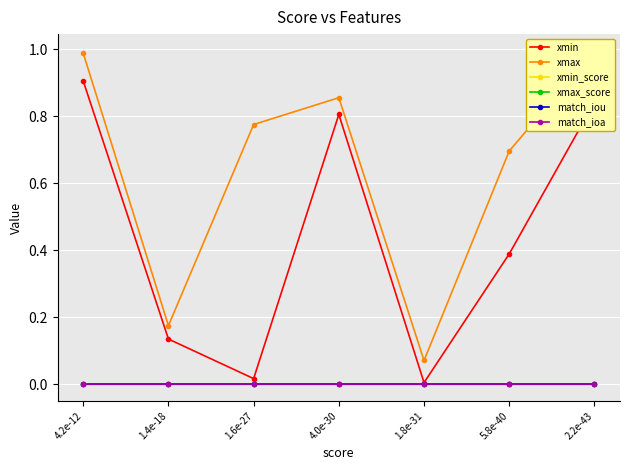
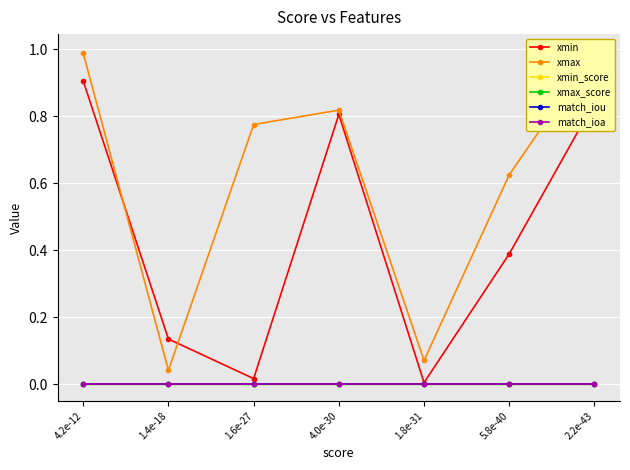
  {
    "xmin": {
      "4.2e-12": 0.91,
      "1.4e-18": 0.14,
      "1.6e-27": 0.02,
      "4.0e-30": 0.81,
      "5.8e-40": 0.39
    },
    "xmax": {
      "4.2e-12": 0.99,
-     "1.4e-18": 0.18,
+     "1.4e-18": 0.04,
      "1.6e-27": 0.78,
-     "4.0e-30": 0.86,
+     "4.0e-30": 0.82,
      "1.8e-31": 0.07,
-     "5.8e-40": 0.70
+     "5.8e-40": 0.63
    },
    "match_ioa": {
      "4.2e-12": 0.00,
      "1.4e-18": 0.00,
      "1.6e-27": 0.00,
      "4.0e-30": 0.00,
      "5.8e-40": 0.00,
      "2.2e-43": 0.00
    }
  }
